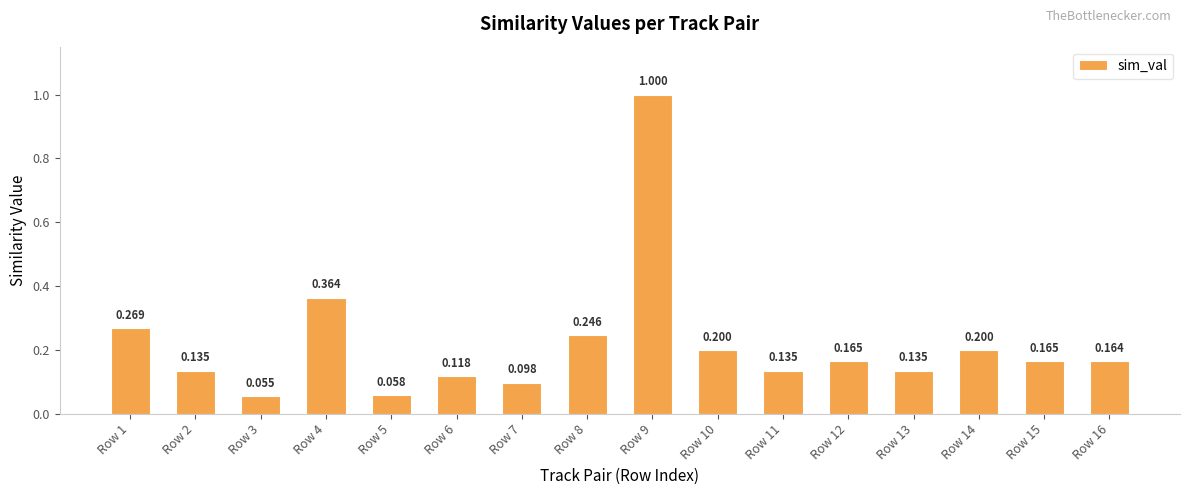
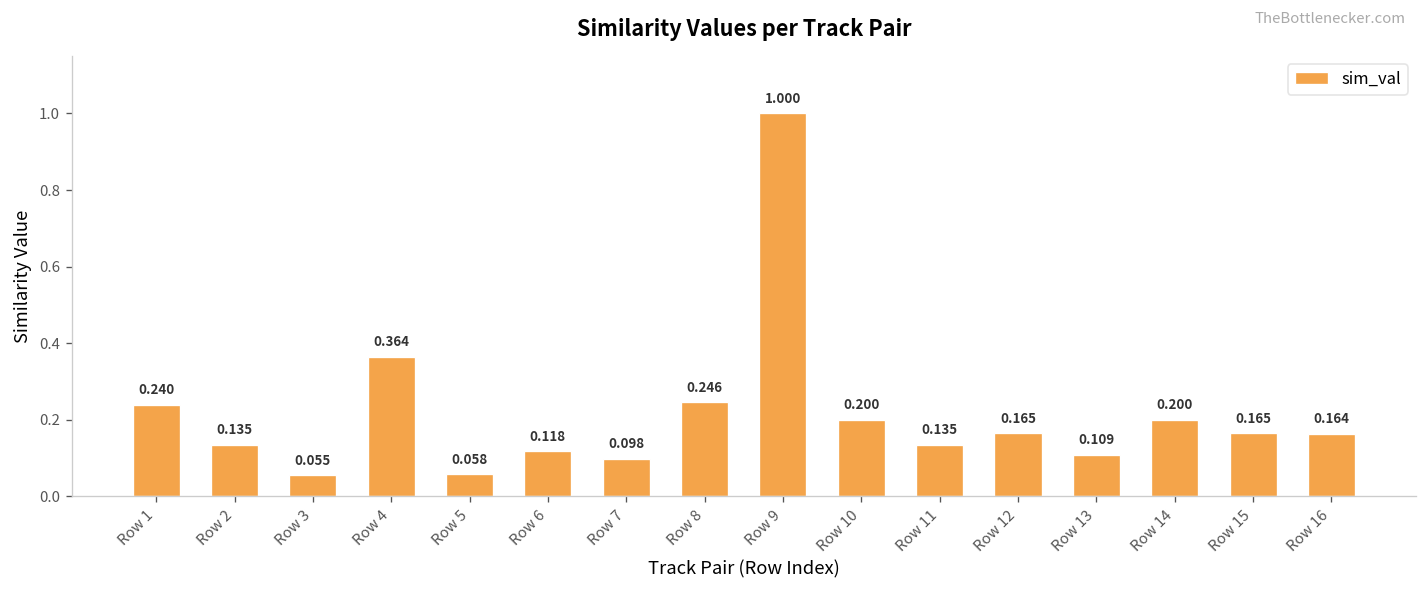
  {
-   "Row 1": 0.269,
+   "Row 1": 0.240,
    "Row 2": 0.135,
    "Row 3": 0.055,
    "Row 4": 0.364,
    "Row 5": 0.058,
    "Row 6": 0.118,
    "Row 7": 0.098,
    "Row 8": 0.246,
    "Row 9": 1.000,
    "Row 10": 0.200,
    "Row 11": 0.135,
    "Row 12": 0.165,
-   "Row 13": 0.135,
+   "Row 13": 0.109,
    "Row 14": 0.200,
    "Row 15": 0.165,
    "Row 16": 0.164
  }
